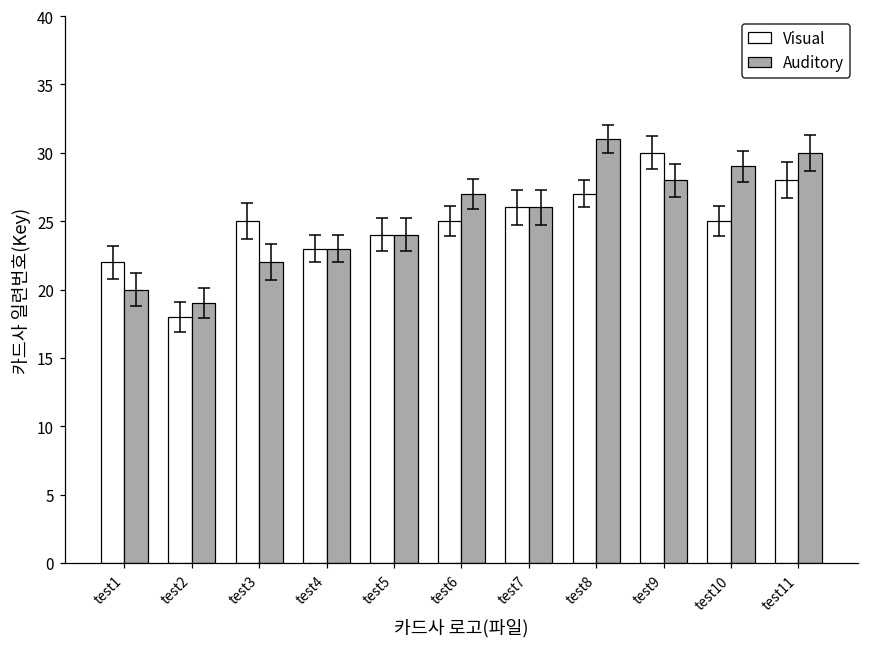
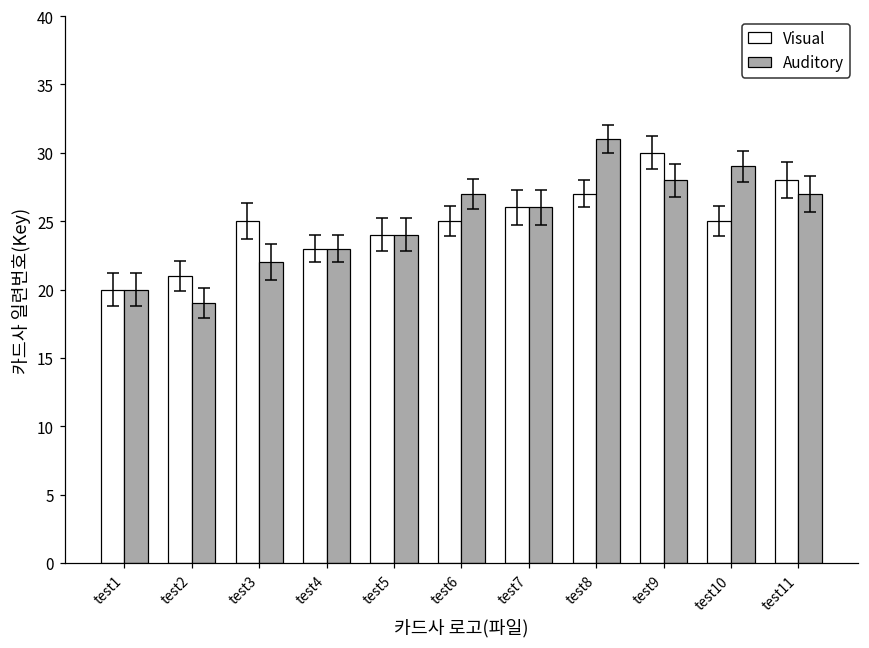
  {
    "Visual": {
-     "test1": 22,
-     "test2": 18,
+     "test1": 20,
+     "test2": 21,
      "test3": 25,
      "test4": 23,
      "test5": 24,
      "test6": 25,
      "test7": 26,
      "test8": 27,
      "test9": 30,
      "test10": 25,
      "test11": 28
    },
    "Auditory": {
      "test1": 20,
      "test2": 19,
      "test3": 22,
      "test4": 23,
      "test5": 24,
      "test6": 27,
      "test7": 26,
      "test8": 31,
      "test9": 28,
      "test10": 29,
-     "test11": 30
+     "test11": 27
    }
  }
